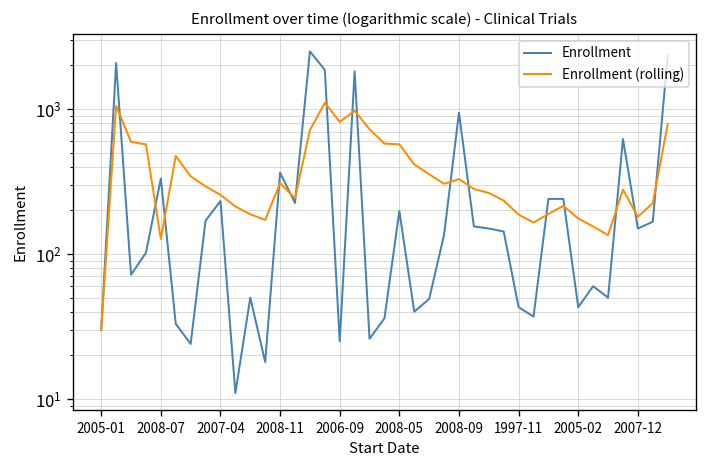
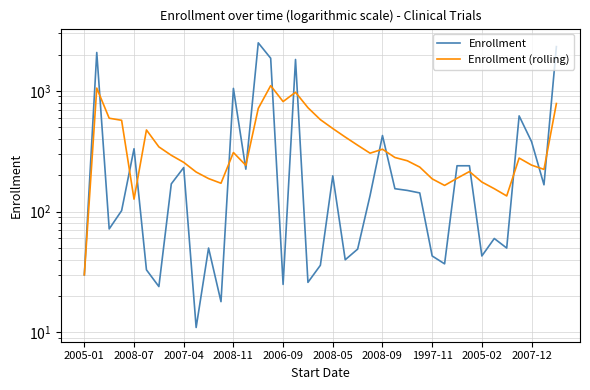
  {
    "Enrollment": {
      "2008-07": 330,
-     "2008-11": 360,
+     "2008-11": 1000,
      "2008-05": 200,
-     "2008-09": 900,
+     "2008-09": 430,
      "1997-11": 43,
      "2005-02": 43,
-     "2007-12": 150
+     "2007-12": 380
    },
    "Enrollment (rolling)": {
      "2008-07": 130,
      "2008-11": 310,
-     "2008-05": 600,
+     "2008-05": 490,
      "2008-09": 330,
      "1997-11": 190,
      "2005-02": 180,
-     "2007-12": 180
+     "2007-12": 240
    }
  }
